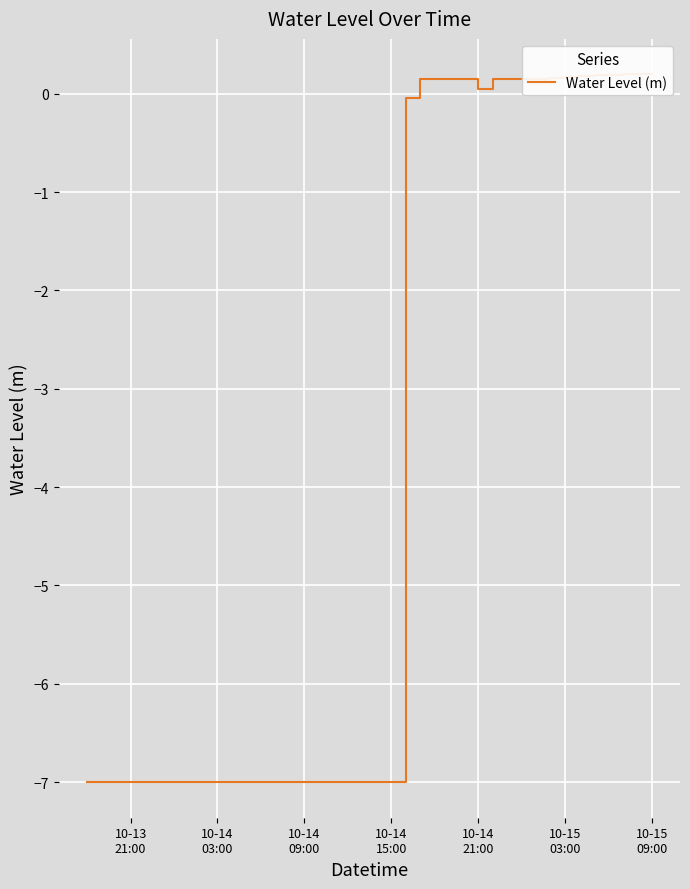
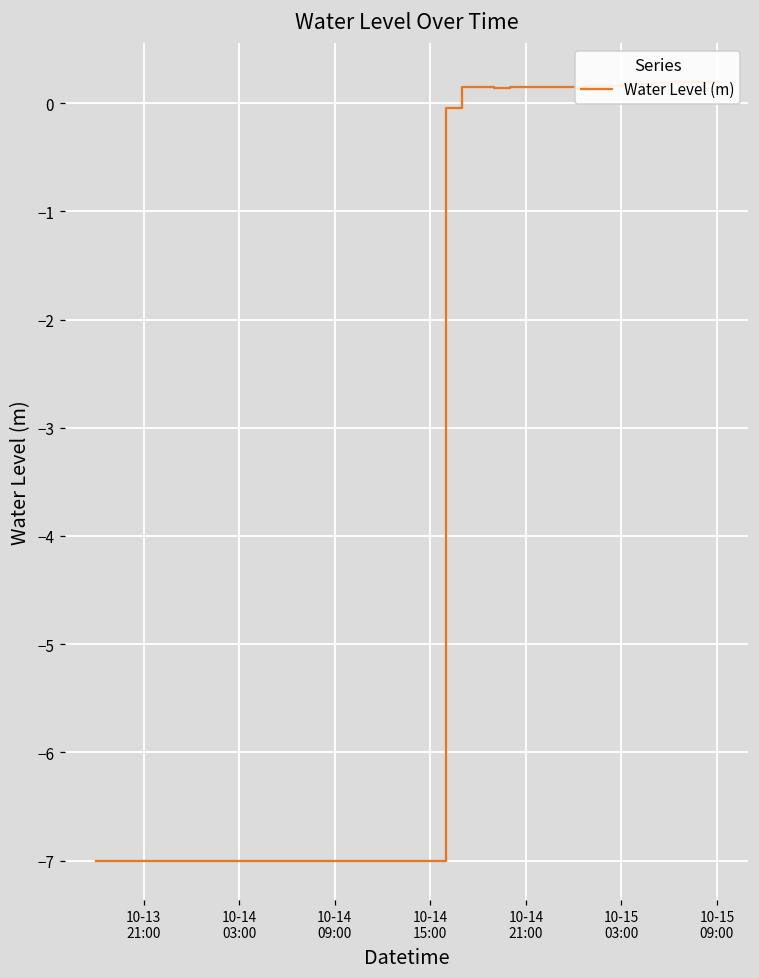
  {
    "10-13 21:00": -7.0,
    "10-14 03:00": -7.0,
    "10-14 09:00": -7.0,
    "10-14 15:00": -7.0,
-   "10-14 21:00": 0.0
+   "10-14 21:00": 0.1
  }
